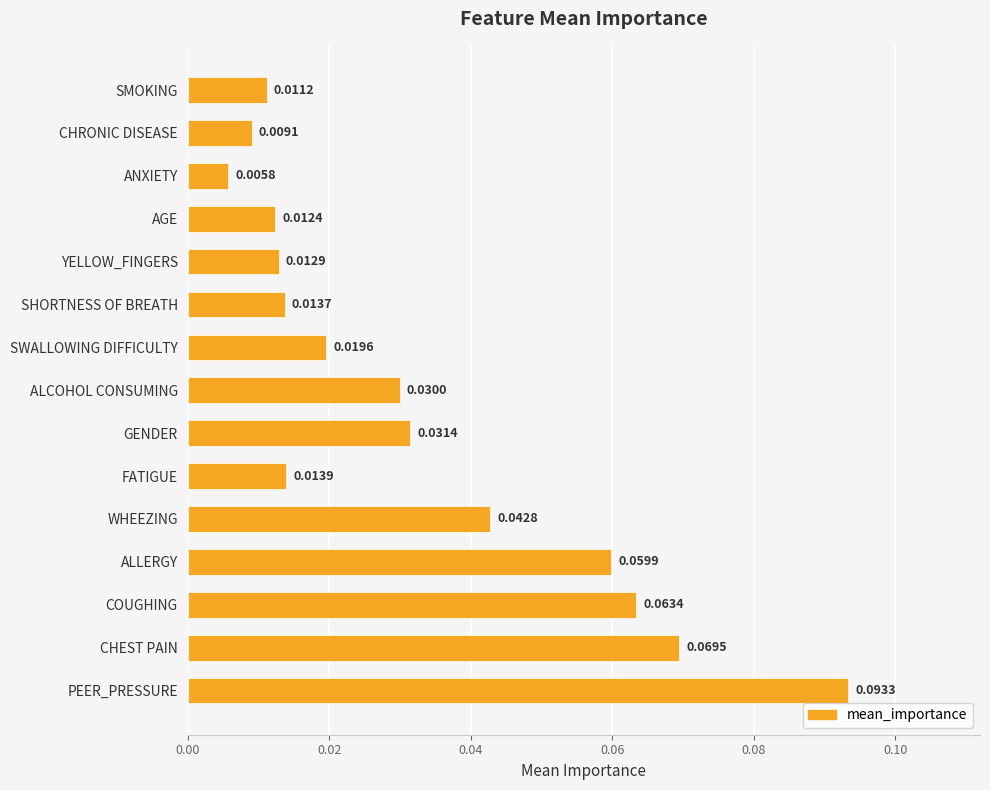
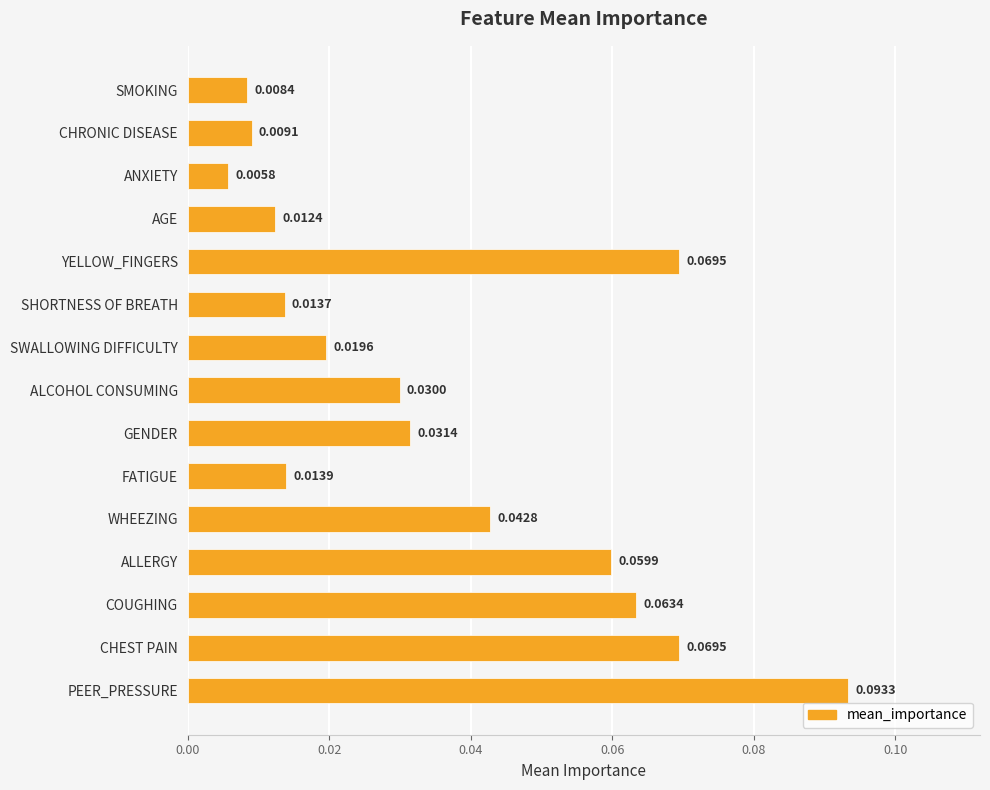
  {
-   "SMOKING": 0.0112,
+   "SMOKING": 0.0084,
    "CHRONIC DISEASE": 0.0091,
    "ANXIETY": 0.0058,
    "AGE": 0.0124,
-   "YELLOW_FINGERS": 0.0129,
+   "YELLOW_FINGERS": 0.0695,
    "SHORTNESS OF BREATH": 0.0137,
    "SWALLOWING DIFFICULTY": 0.0196,
    "ALCOHOL CONSUMING": 0.0300,
    "GENDER": 0.0314,
    "FATIGUE": 0.0139,
    "WHEEZING": 0.0428,
    "ALLERGY": 0.0599,
    "COUGHING": 0.0634,
    "CHEST PAIN": 0.0695,
    "PEER_PRESSURE": 0.0933
  }
